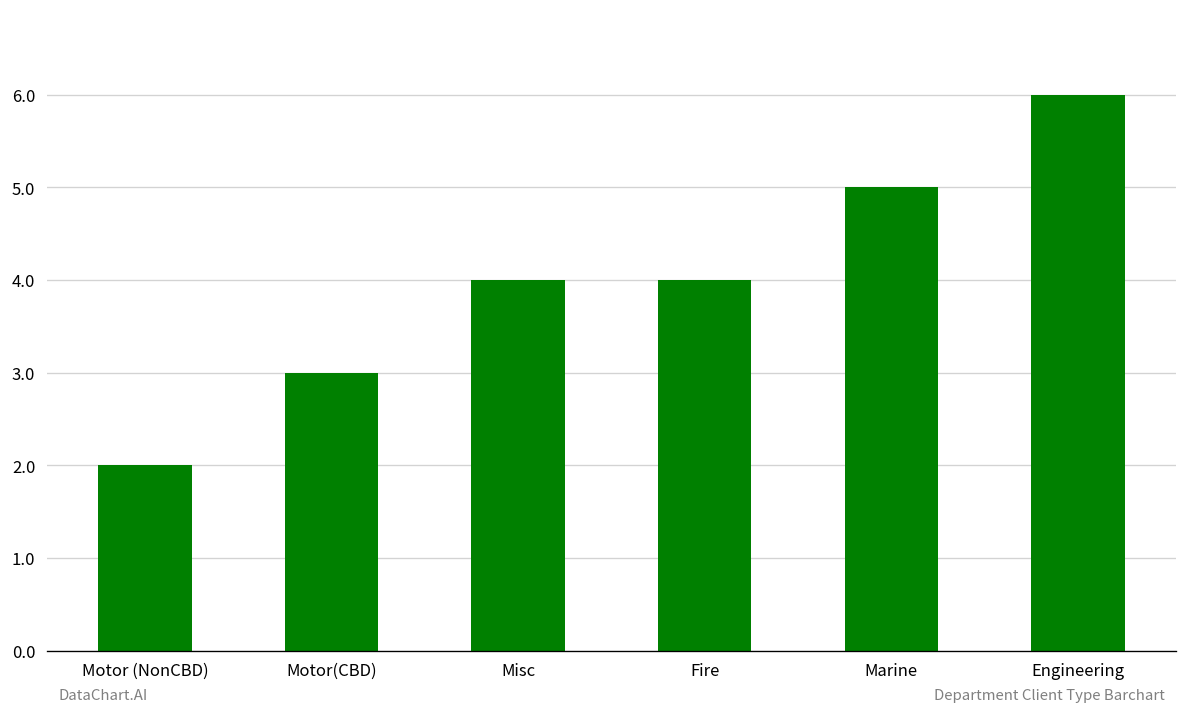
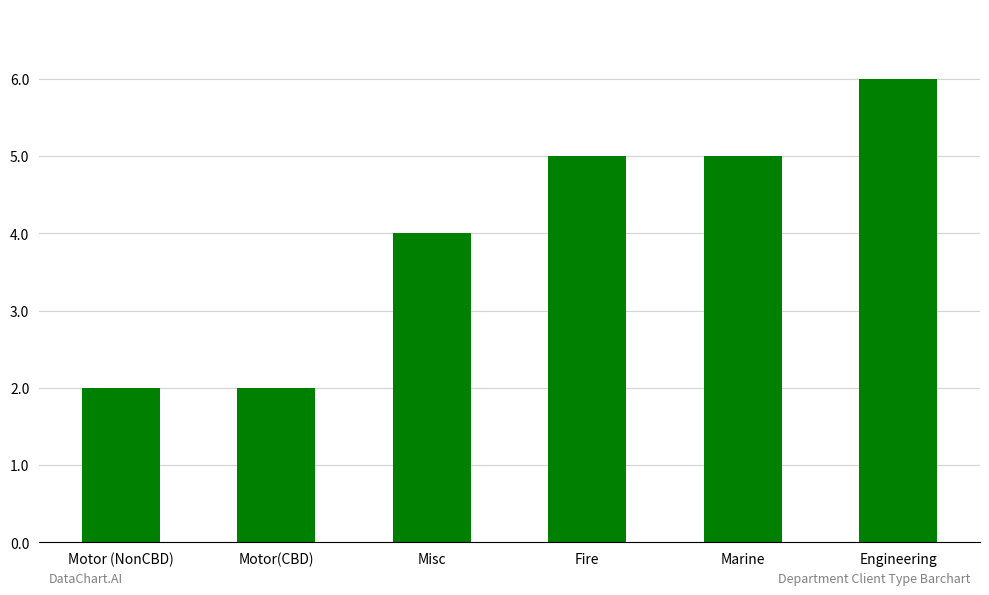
  {
    "Motor (NonCBD)": 2,
-   "Motor(CBD)": 3,
+   "Motor(CBD)": 2,
    "Misc": 4,
-   "Fire": 4,
+   "Fire": 5,
    "Marine": 5,
    "Engineering": 6
  }
